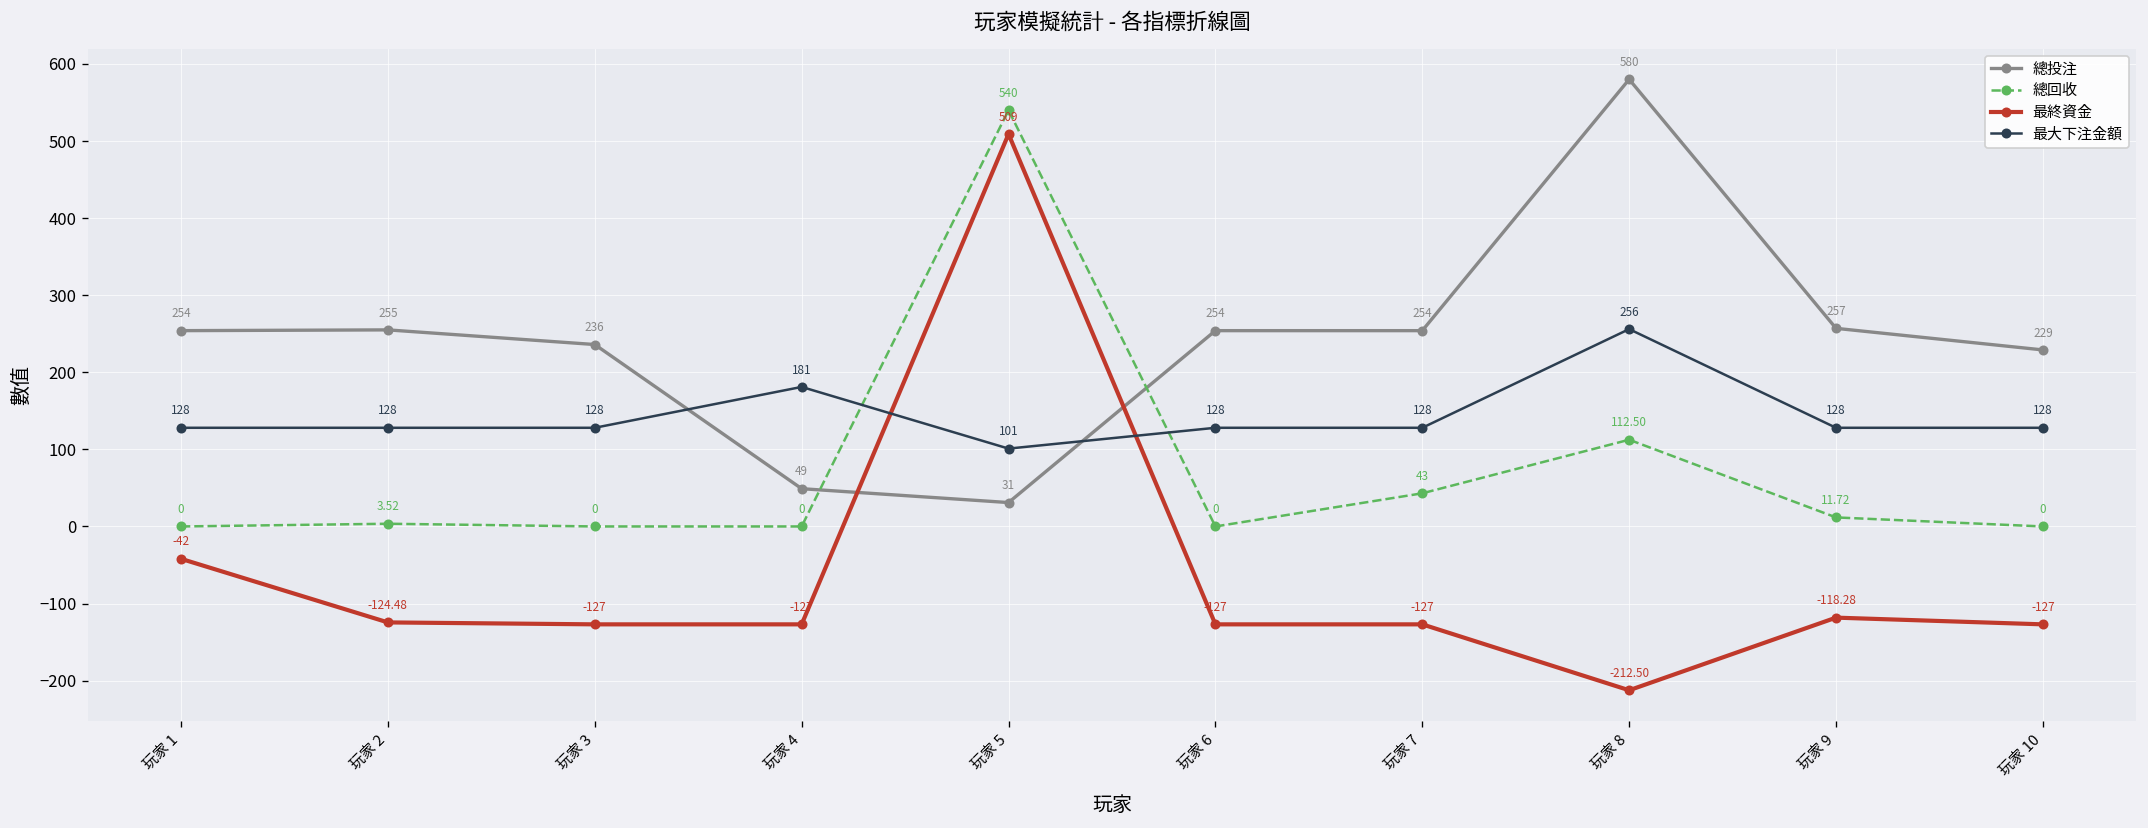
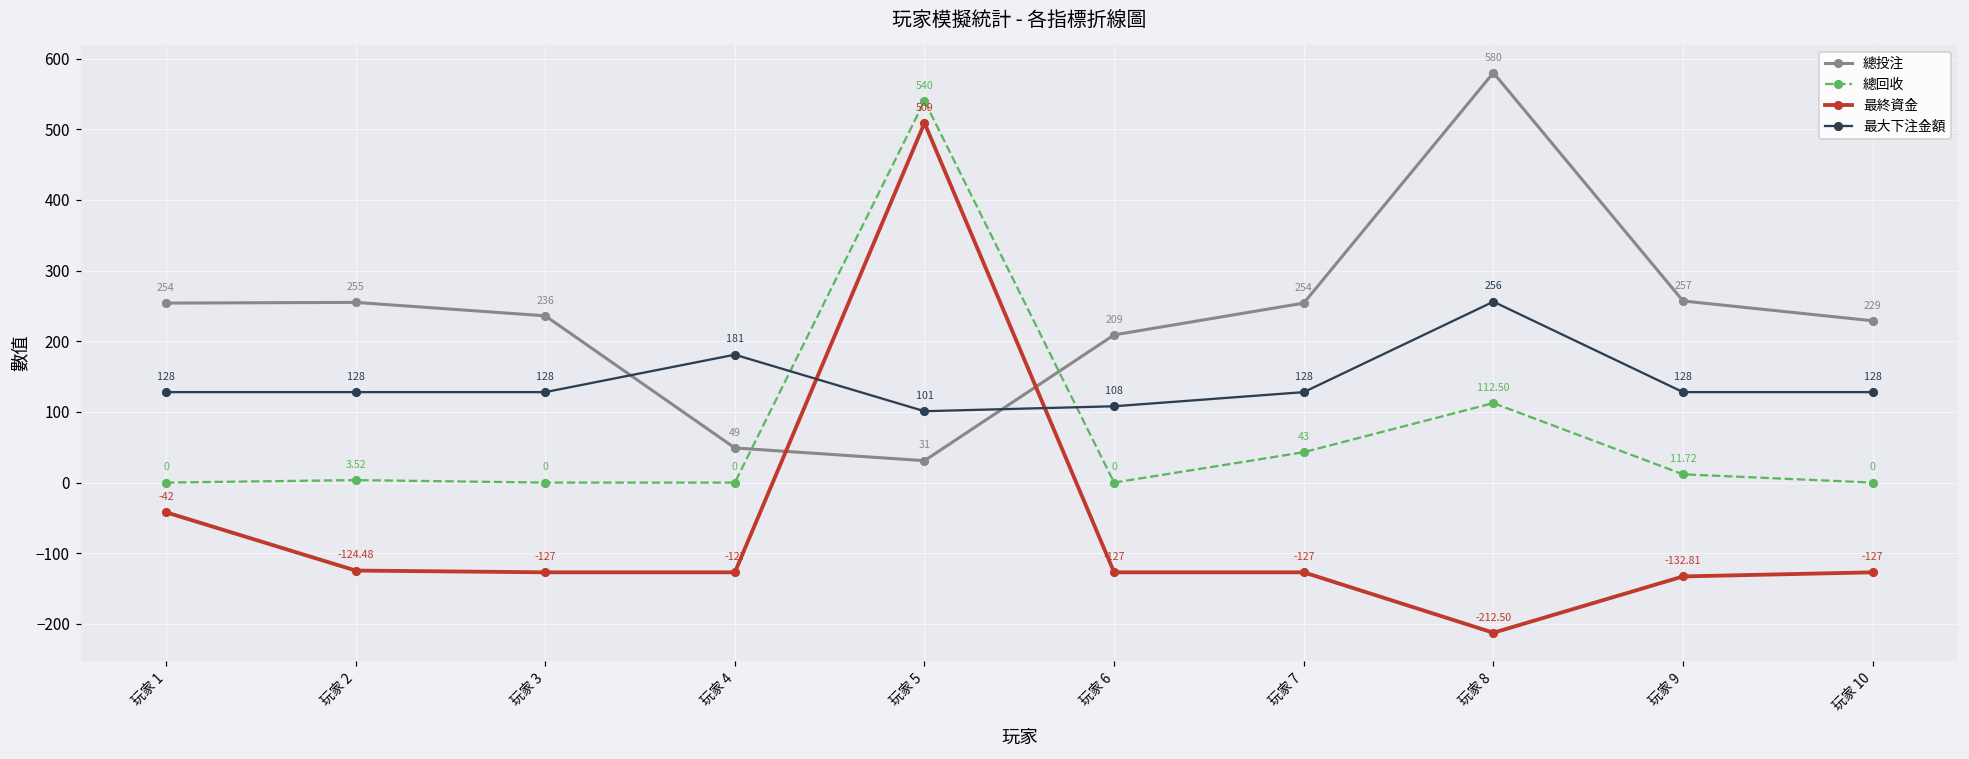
  {
    "總投注": {
      "玩家 1": 254,
      "玩家 2": 255,
      "玩家 3": 236,
      "玩家 4": 49,
      "玩家 5": 31,
-     "玩家 6": 254,
+     "玩家 6": 209,
      "玩家 7": 254,
      "玩家 8": 580,
      "玩家 9": 257,
      "玩家 10": 229
    },
    "總回收": {
      "玩家 1": 0,
      "玩家 2": 3.52,
      "玩家 3": 0,
      "玩家 4": 0,
      "玩家 5": 540,
      "玩家 6": 0,
      "玩家 7": 43,
      "玩家 8": 112.50,
      "玩家 9": 11.72,
      "玩家 10": 0
    },
    "最終資金": {
      "玩家 1": -42,
      "玩家 2": -124.48,
      "玩家 3": -127,
      "玩家 4": -127,
      "玩家 6": -127,
      "玩家 7": -127,
      "玩家 8": -212.50,
-     "玩家 9": -118.28,
+     "玩家 9": -132.81,
      "玩家 10": -127
    },
    "最大下注金額": {
      "玩家 1": 128,
      "玩家 2": 128,
      "玩家 3": 128,
      "玩家 4": 181,
      "玩家 5": 101,
-     "玩家 6": 128,
+     "玩家 6": 108,
      "玩家 7": 128,
      "玩家 8": 256,
      "玩家 9": 128,
      "玩家 10": 128
    }
  }
